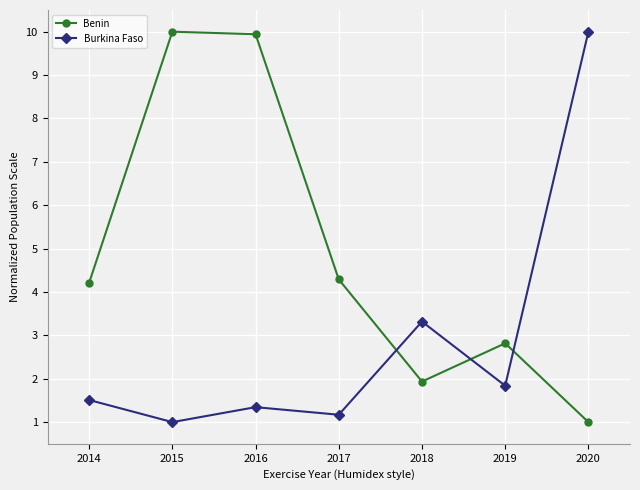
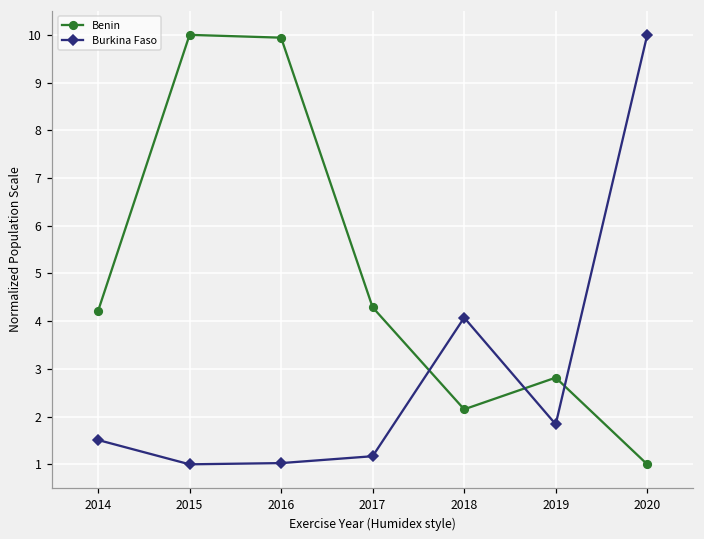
  {
    "Benin": {
      "2014": 4.2,
      "2015": 10.0,
      "2016": 9.9,
      "2017": 4.3,
-     "2018": 1.9,
+     "2018": 2.2,
      "2019": 2.8,
      "2020": 1.0
    },
    "Burkina Faso": {
      "2014": 1.5,
      "2015": 1.0,
-     "2016": 1.3,
+     "2016": 1.0,
      "2017": 1.2,
-     "2018": 3.3,
+     "2018": 4.1,
      "2019": 1.8,
      "2020": 10.0
    }
  }
